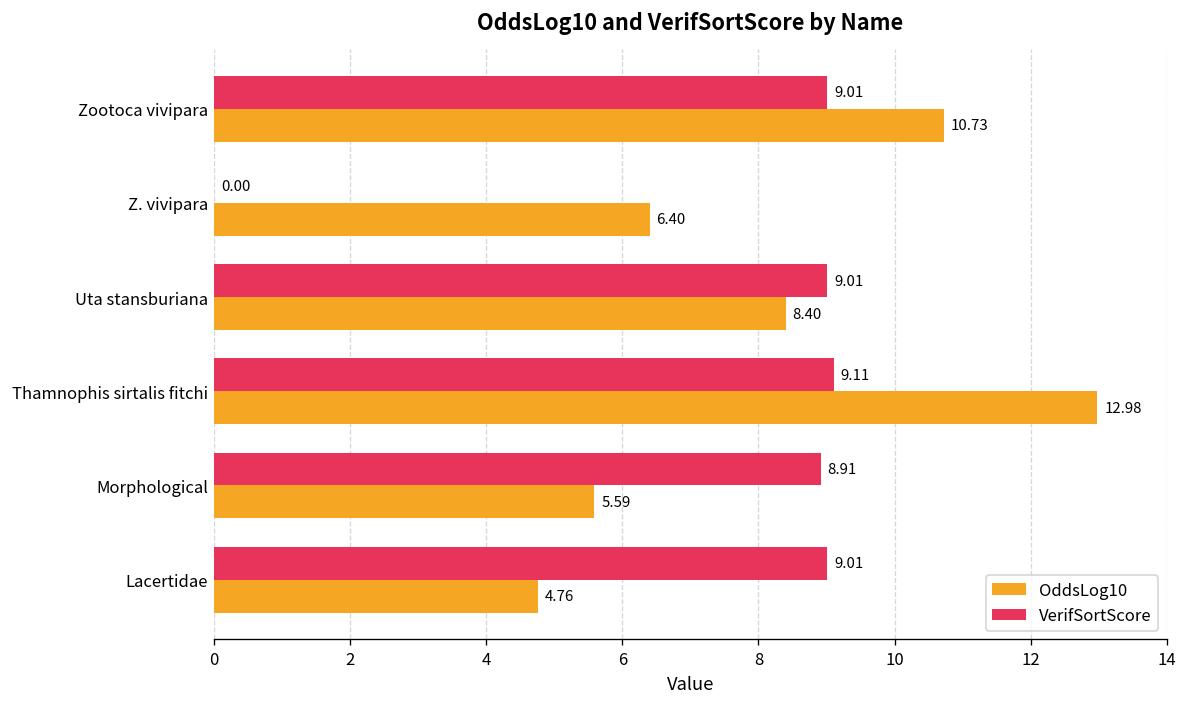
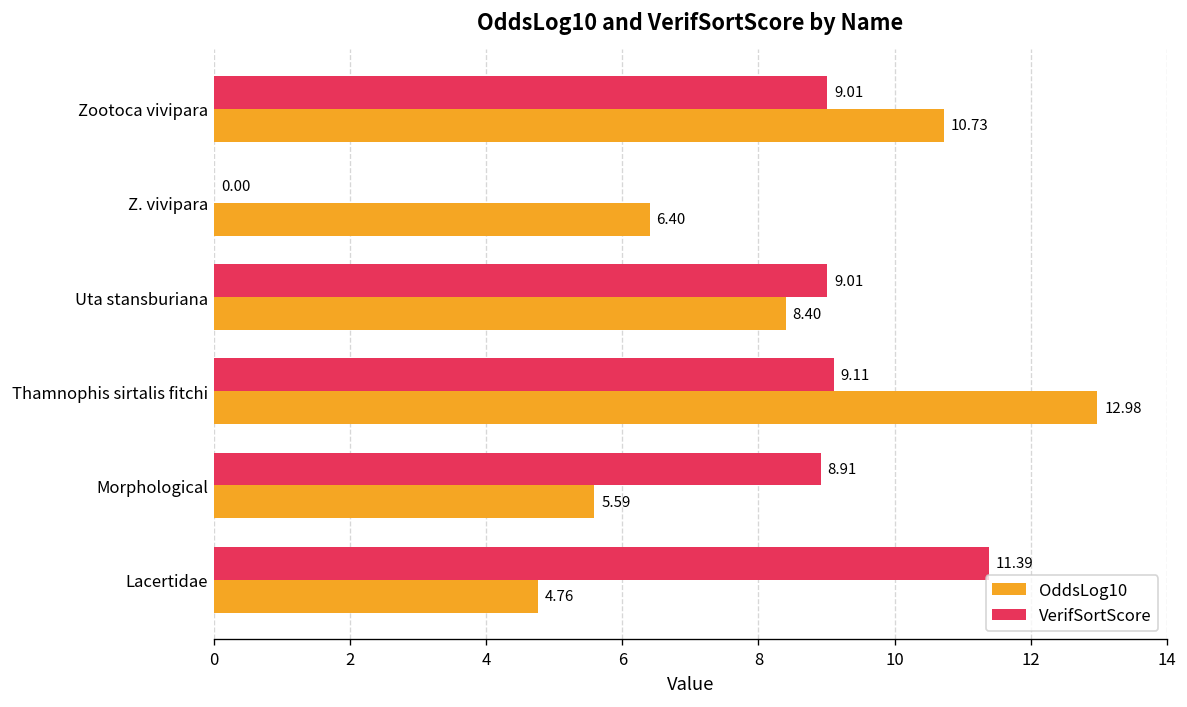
  {
    "OddsLog10": {
      "Zootoca vivipara": 10.73,
      "Z. vivipara": 6.40,
      "Uta stansburiana": 8.40,
      "Thamnophis sirtalis fitchi": 12.98,
      "Morphological": 5.59,
      "Lacertidae": 4.76
    },
    "VerifSortScore": {
      "Zootoca vivipara": 9.01,
      "Z. vivipara": 0.00,
      "Uta stansburiana": 9.01,
      "Thamnophis sirtalis fitchi": 9.11,
      "Morphological": 8.91,
-     "Lacertidae": 9.01
+     "Lacertidae": 11.39
    }
  }
